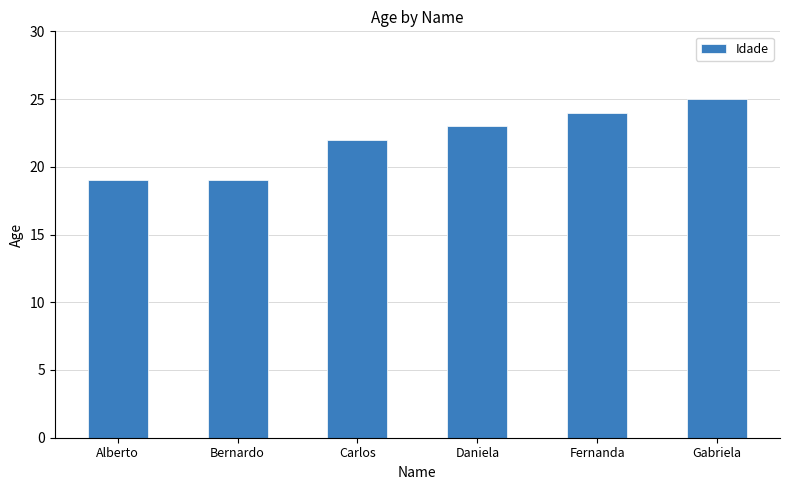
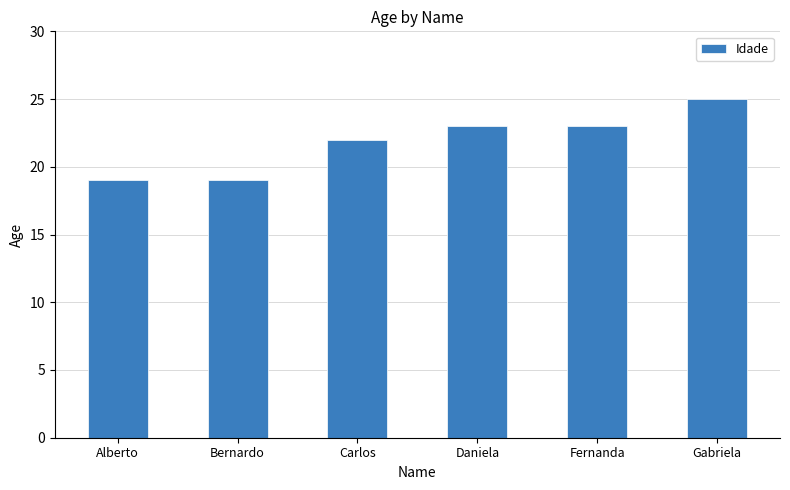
  {
    "Alberto": 19,
    "Bernardo": 19,
    "Carlos": 22,
    "Daniela": 23,
-   "Fernanda": 24,
+   "Fernanda": 23,
    "Gabriela": 25
  }
